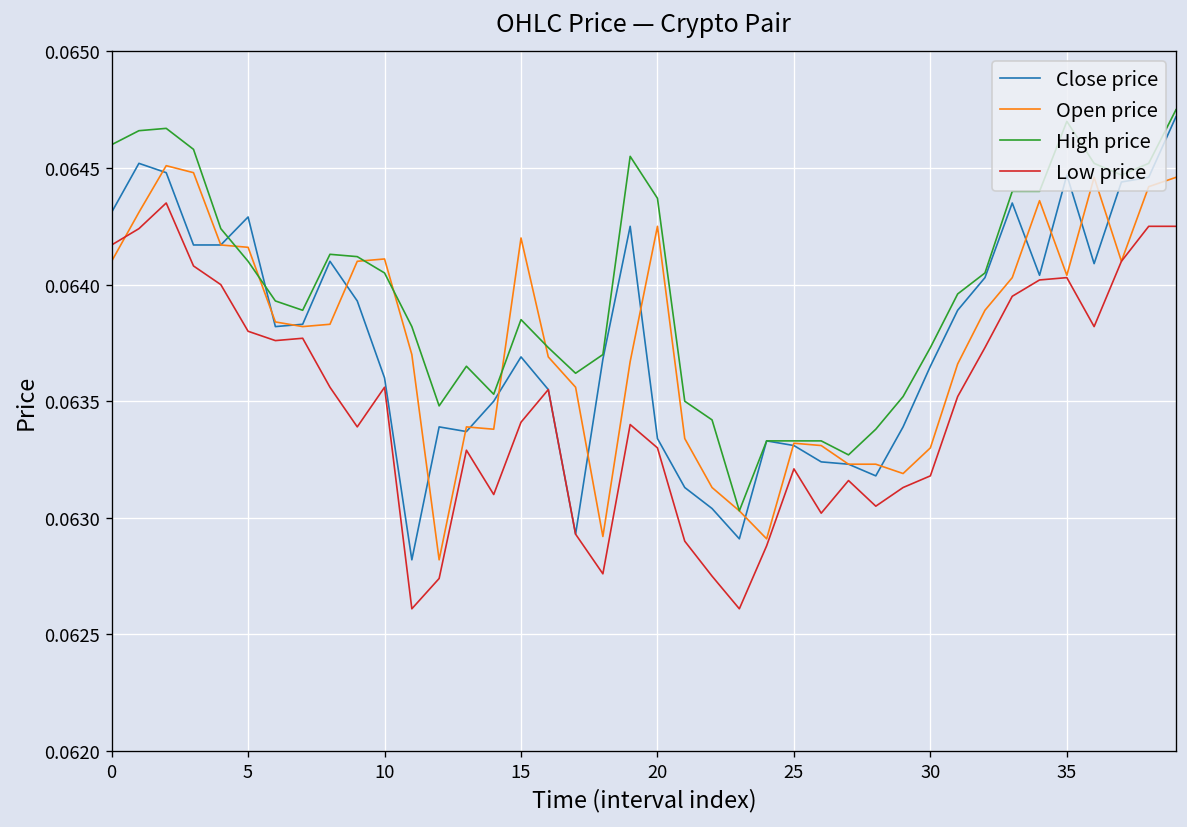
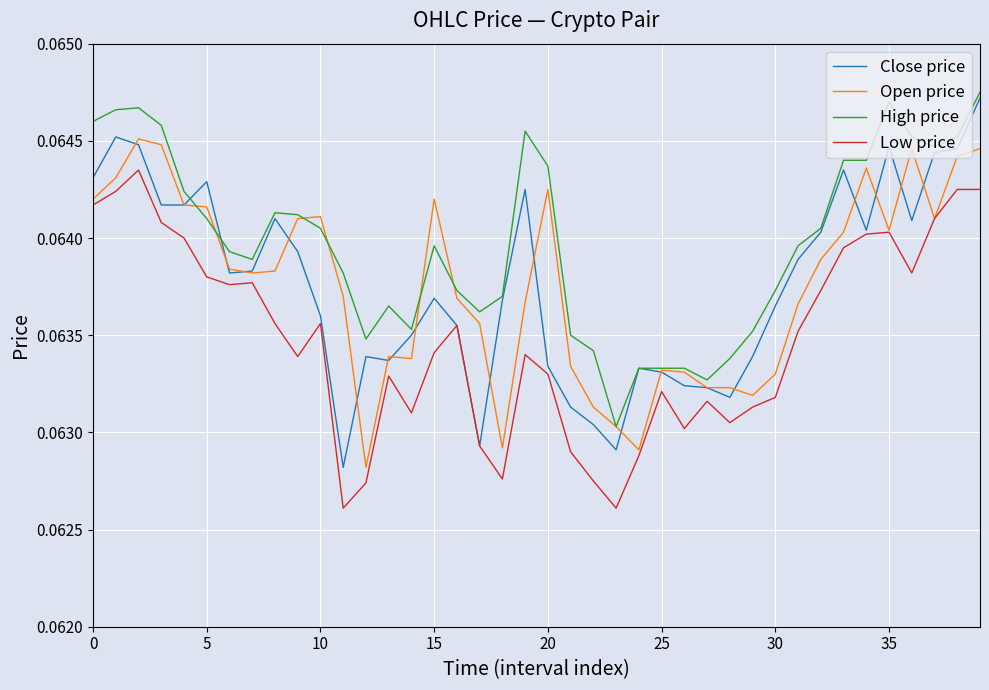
  {
    "Close price": {
      "0": 0.06431,
      "5": 0.06429,
      "10": 0.06360,
      "15": 0.06369,
      "20": 0.06334,
      "30": 0.06365
    },
    "Open price": {
-     "0": 0.0641,
+     "0": 0.0642,
      "5": 0.06416,
      "10": 0.0641,
      "15": 0.0642,
      "20": 0.06425,
      "30": 0.0633
    },
    "High price": {
      "0": 0.06460,
      "5": 0.06410,
      "10": 0.06405,
-     "15": 0.06385,
+     "15": 0.06396,
      "20": 0.06437,
      "30": 0.06373
    },
    "Low price": {
      "0": 0.06417,
      "5": 0.06380,
      "10": 0.06356,
      "15": 0.06341,
      "20": 0.06330,
      "25": 0.06321,
      "30": 0.06318
    }
  }
